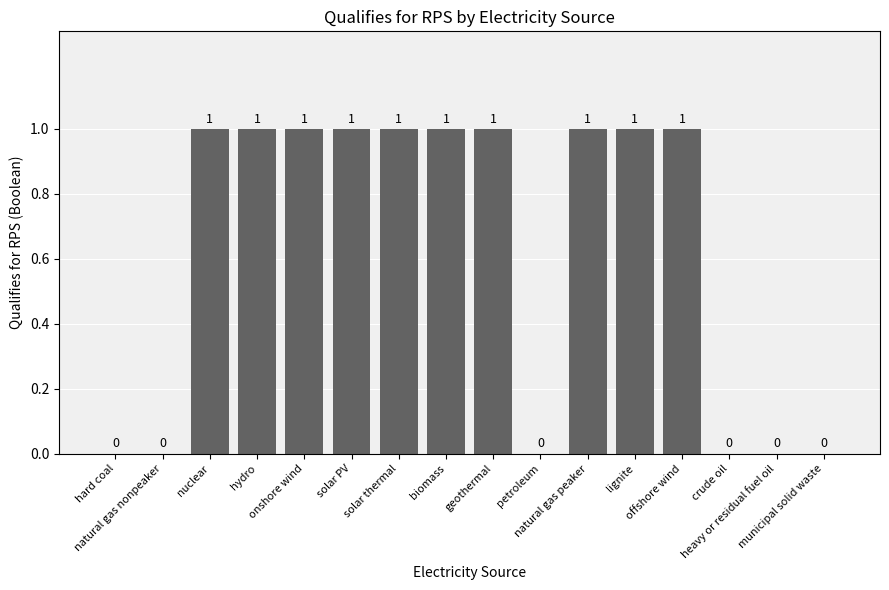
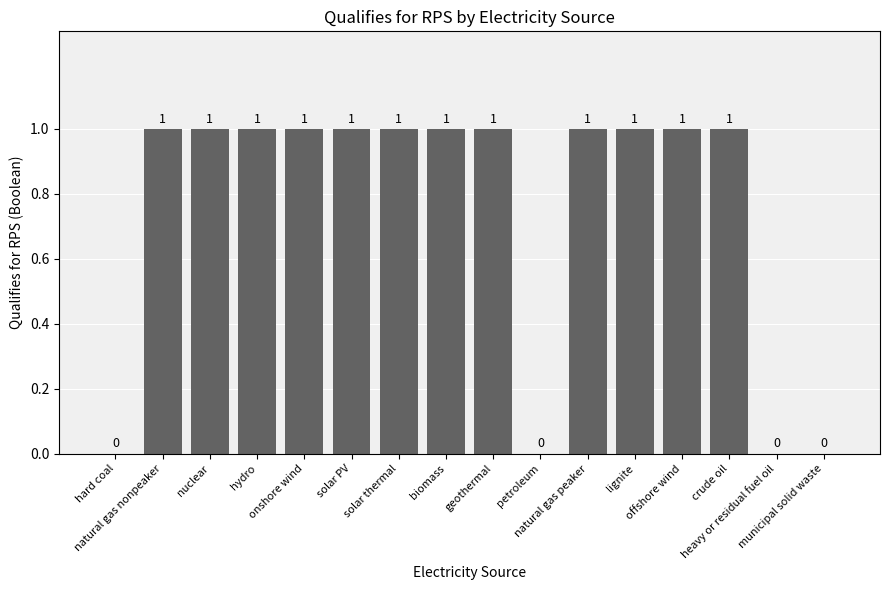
  {
    "hard coal": 0,
-   "natural gas nonpeaker": 0,
+   "natural gas nonpeaker": 1,
    "nuclear": 1,
    "hydro": 1,
    "onshore wind": 1,
    "solar PV": 1,
    "solar thermal": 1,
    "biomass": 1,
    "geothermal": 1,
    "petroleum": 0,
    "natural gas peaker": 1,
    "lignite": 1,
    "offshore wind": 1,
-   "crude oil": 0,
+   "crude oil": 1,
    "heavy or residual fuel oil": 0,
    "municipal solid waste": 0
  }
